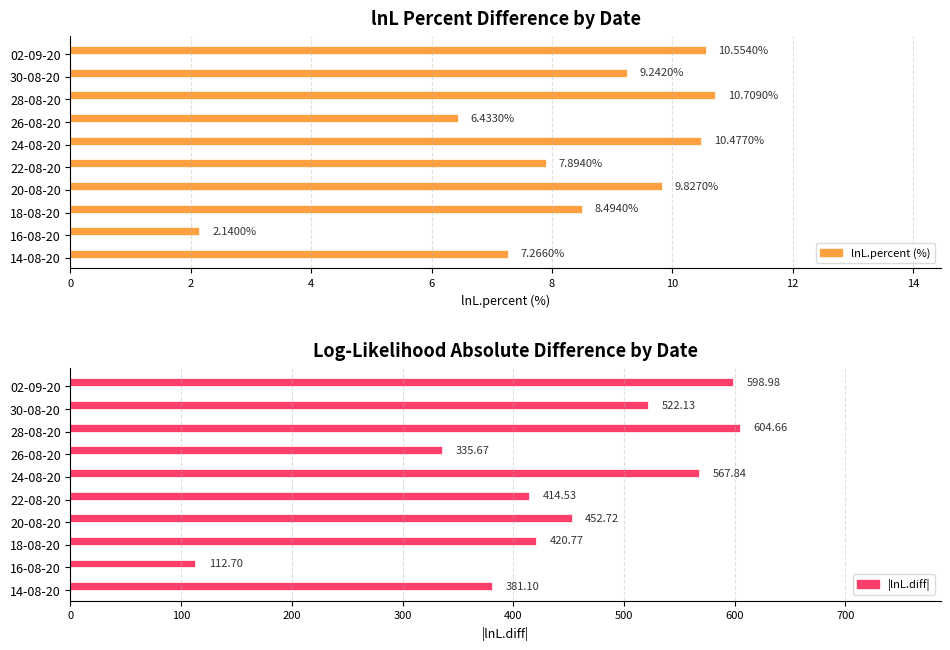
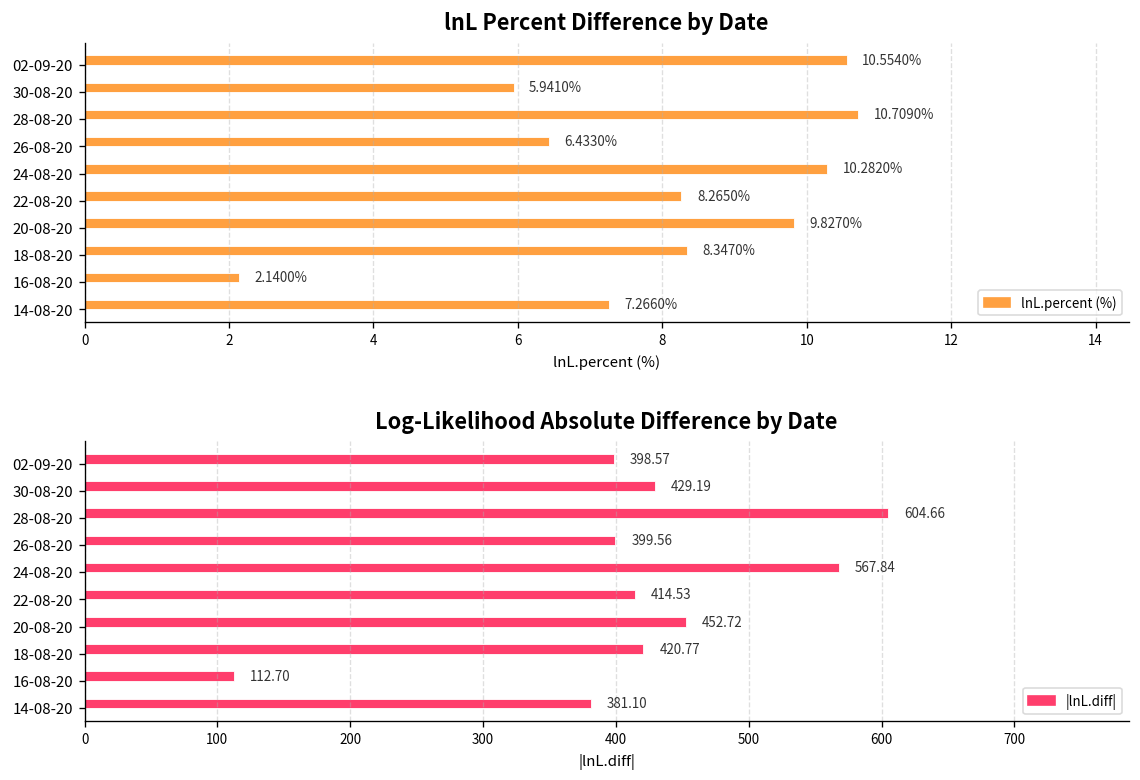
  {
    "lnL Percent Difference by Date": {
      "02-09-20": "10.5540%",
-     "30-08-20": "9.2420%",
+     "30-08-20": "5.9410%",
      "28-08-20": "10.7090%",
      "26-08-20": "6.4330%",
-     "24-08-20": "10.4770%",
-     "22-08-20": "7.8940%",
+     "24-08-20": "10.2820%",
+     "22-08-20": "8.2650%",
      "20-08-20": "9.8270%",
-     "18-08-20": "8.4940%",
+     "18-08-20": "8.3470%",
      "16-08-20": "2.1400%",
      "14-08-20": "7.2660%"
    },
    "Log-Likelihood Absolute Difference by Date": {
-     "02-09-20": "598.98",
-     "30-08-20": "522.13",
+     "02-09-20": "398.57",
+     "30-08-20": "429.19",
      "28-08-20": "604.66",
-     "26-08-20": "335.67",
+     "26-08-20": "399.56",
      "24-08-20": "567.84",
      "22-08-20": "414.53",
      "20-08-20": "452.72",
      "18-08-20": "420.77",
      "16-08-20": "112.70",
      "14-08-20": "381.10"
    }
  }
